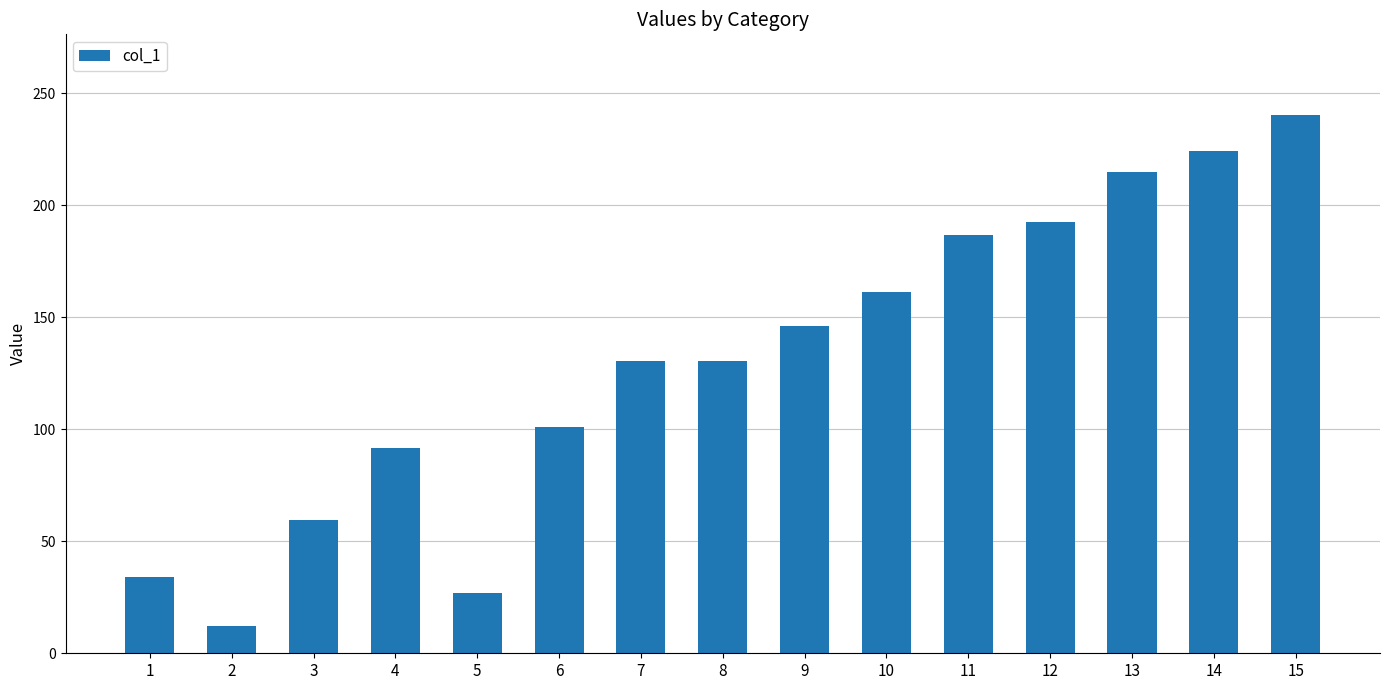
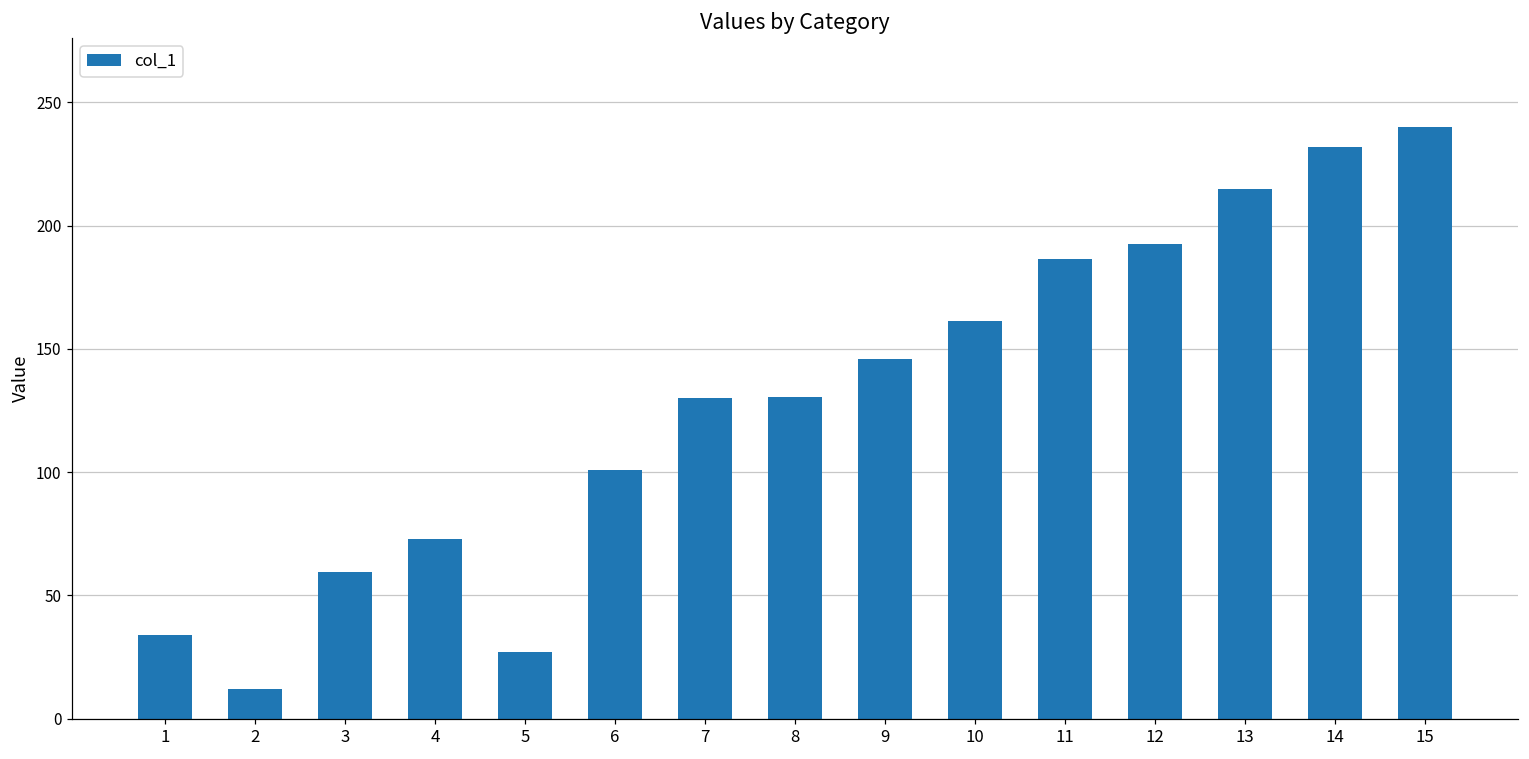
  {
    "1": 34,
    "2": 12,
    "3": 60,
-   "4": 92,
+   "4": 73,
    "5": 27,
    "6": 101,
    "7": 130,
    "8": 131,
    "9": 146,
    "10": 161,
    "11": 187,
    "12": 193,
    "13": 215,
-   "14": 224,
+   "14": 232,
    "15": 240
  }
